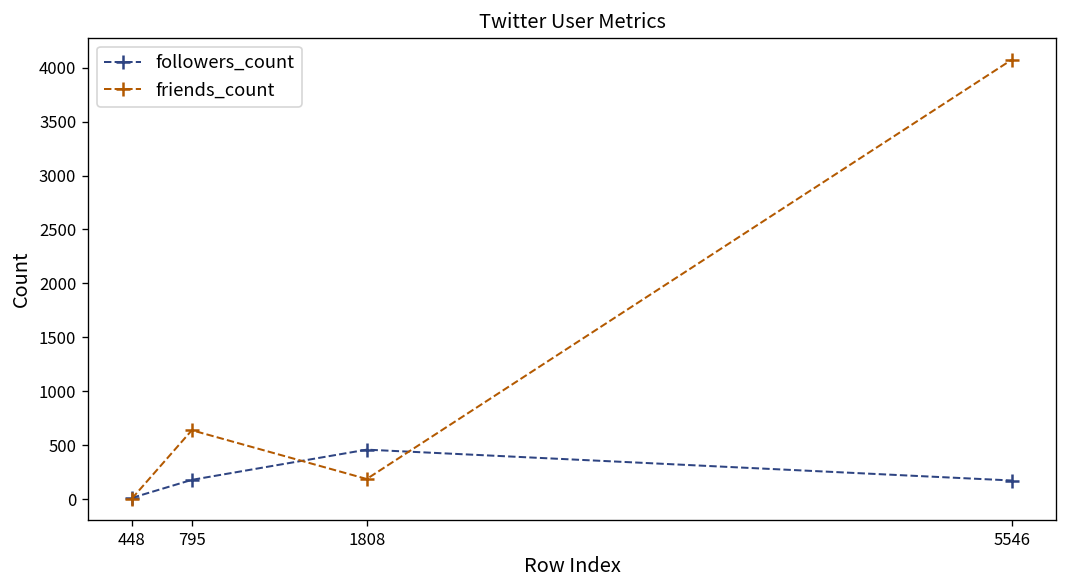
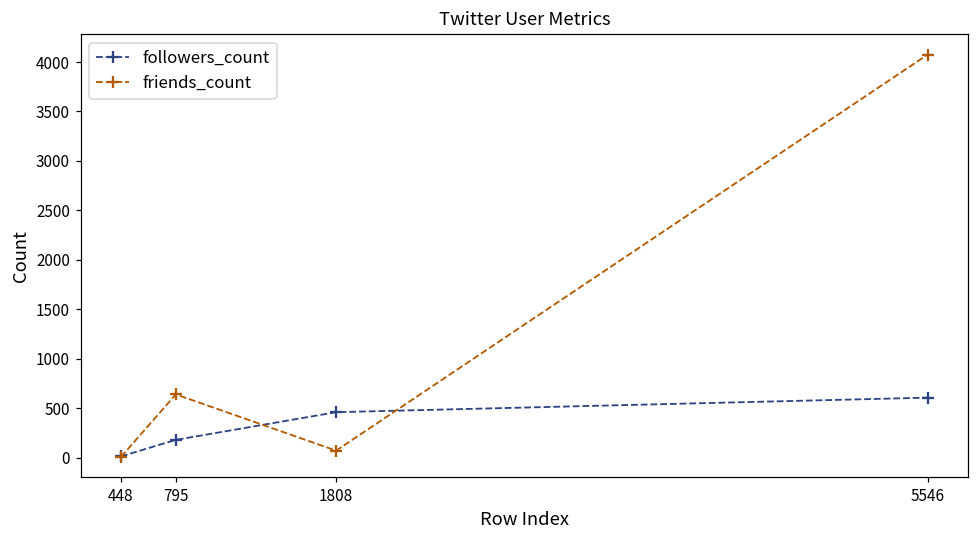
  {
    "followers_count": {
      "795": 200,
      "1808": 500,
-     "5546": 200
+     "5546": 600
    },
    "friends_count": {
      "795": 600,
-     "1808": 200,
+     "1808": 100,
      "5546": 4100
    }
  }
